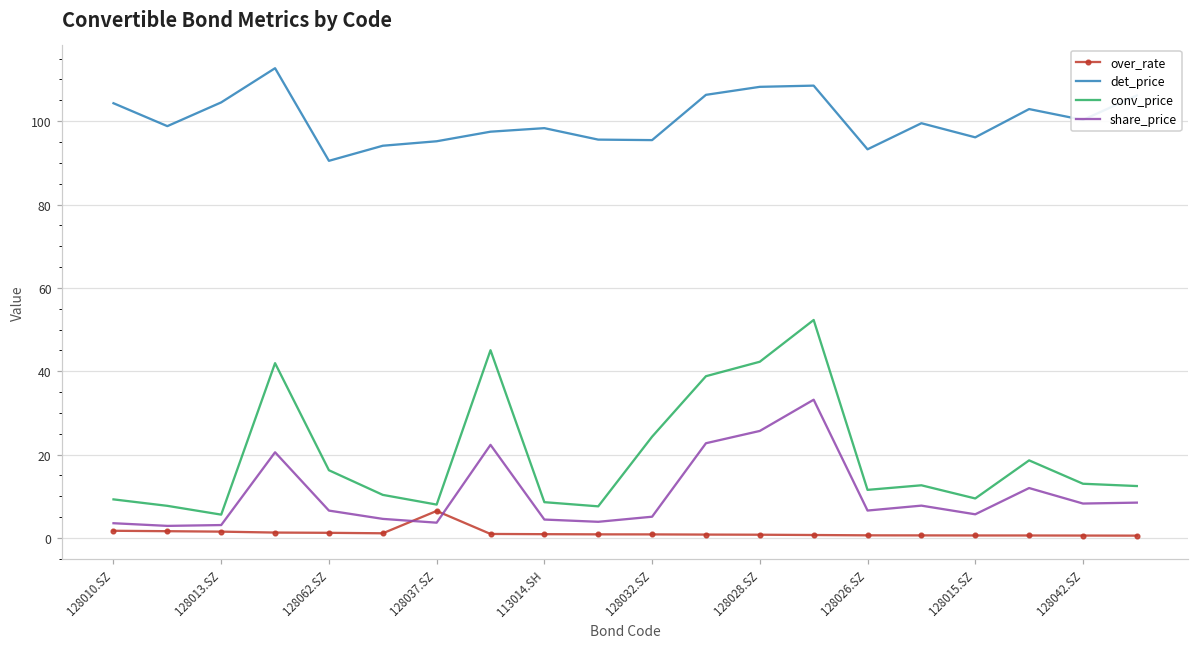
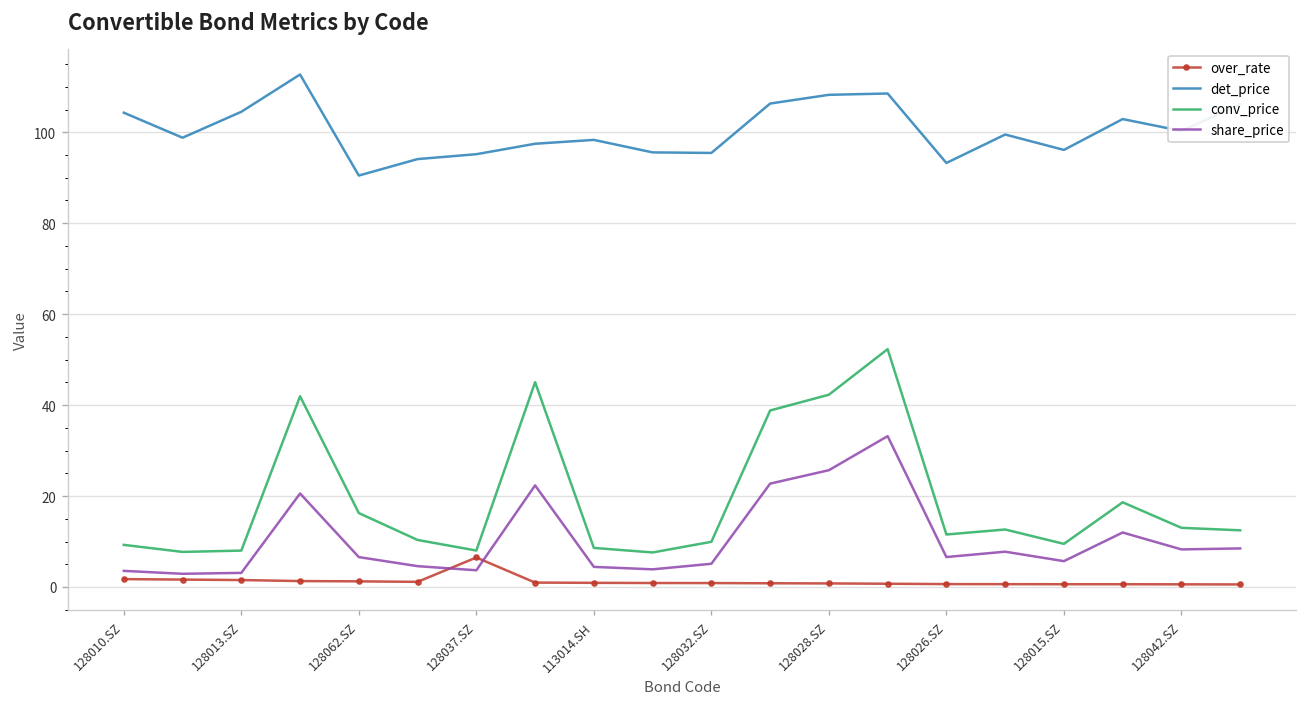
  {
    "over_rate": {
      "128010.SZ": 2,
      "128013.SZ": 2,
      "128062.SZ": 1,
      "128037.SZ": 6,
      "113014.SH": 1,
      "128032.SZ": 1,
      "128028.SZ": 1,
      "128026.SZ": 1,
      "128015.SZ": 1,
      "128042.SZ": 1
    },
    "det_price": {
      "128010.SZ": 104,
      "128013.SZ": 105,
      "128062.SZ": 90,
      "128037.SZ": 95,
      "113014.SH": 98,
      "128032.SZ": 95,
      "128028.SZ": 108,
      "128026.SZ": 93,
      "128015.SZ": 96
    },
    "conv_price": {
      "128010.SZ": 9,
-     "128013.SZ": 6,
+     "128013.SZ": 8,
      "128062.SZ": 16,
      "128037.SZ": 8,
      "113014.SH": 9,
-     "128032.SZ": 24,
+     "128032.SZ": 10,
      "128028.SZ": 42,
      "128026.SZ": 12,
      "128015.SZ": 9,
      "128042.SZ": 13
    },
    "share_price": {
      "128010.SZ": 4,
      "128013.SZ": 3,
      "128062.SZ": 7,
      "128037.SZ": 4,
      "113014.SH": 4,
      "128032.SZ": 5,
      "128028.SZ": 26,
      "128026.SZ": 7,
      "128015.SZ": 6,
      "128042.SZ": 8
    }
  }
